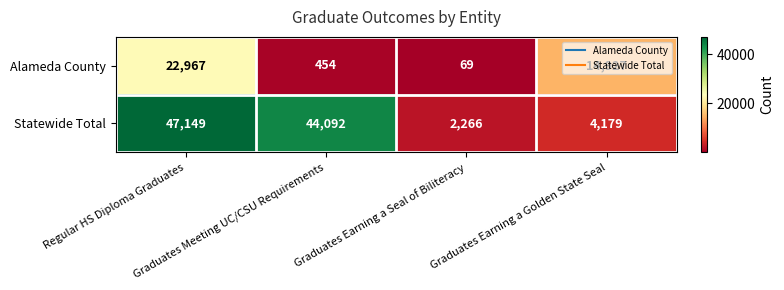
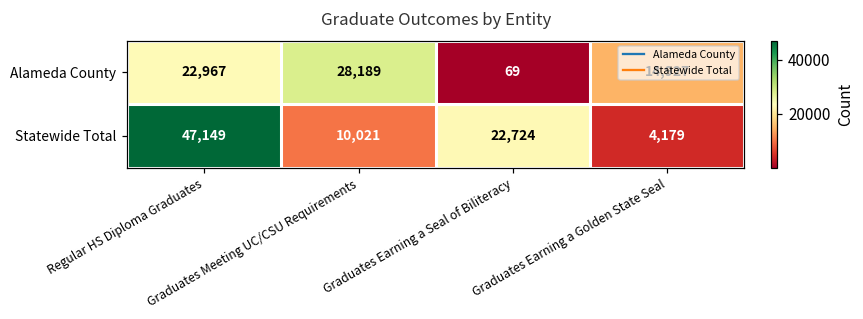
  {
    "Alameda County": {
      "Regular HS Diploma Graduates": "22,967",
-     "Graduates Meeting UC/CSU Requirements": "454",
+     "Graduates Meeting UC/CSU Requirements": "28,189",
      "Graduates Earning a Seal of Biliteracy": "69"
    },
    "Statewide Total": {
      "Regular HS Diploma Graduates": "47,149",
-     "Graduates Meeting UC/CSU Requirements": "44,092",
-     "Graduates Earning a Seal of Biliteracy": "2,266",
+     "Graduates Meeting UC/CSU Requirements": "10,021",
+     "Graduates Earning a Seal of Biliteracy": "22,724",
      "Graduates Earning a Golden State Seal": "4,179"
    }
  }
